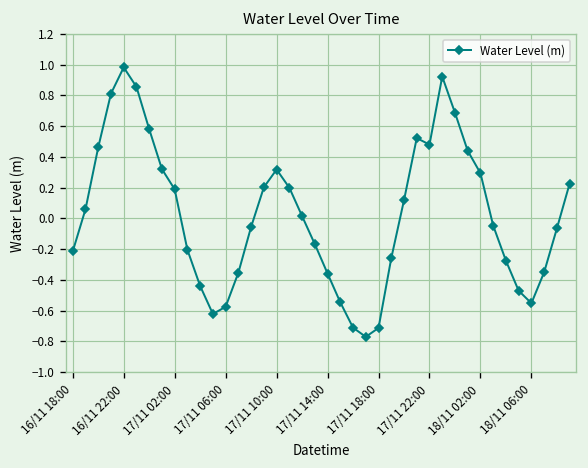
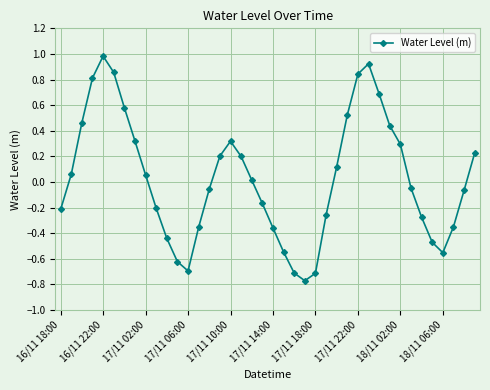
  {
    "16/11 18:00": -0.21,
    "16/11 22:00": 0.98,
-   "17/11 02:00": 0.19,
-   "17/11 06:00": -0.57,
+   "17/11 02:00": 0.06,
+   "17/11 06:00": -0.69,
    "17/11 10:00": 0.32,
    "17/11 14:00": -0.36,
    "17/11 18:00": -0.71,
-   "17/11 22:00": 0.48,
+   "17/11 22:00": 0.84,
    "18/11 02:00": 0.29,
    "18/11 06:00": -0.55
  }
